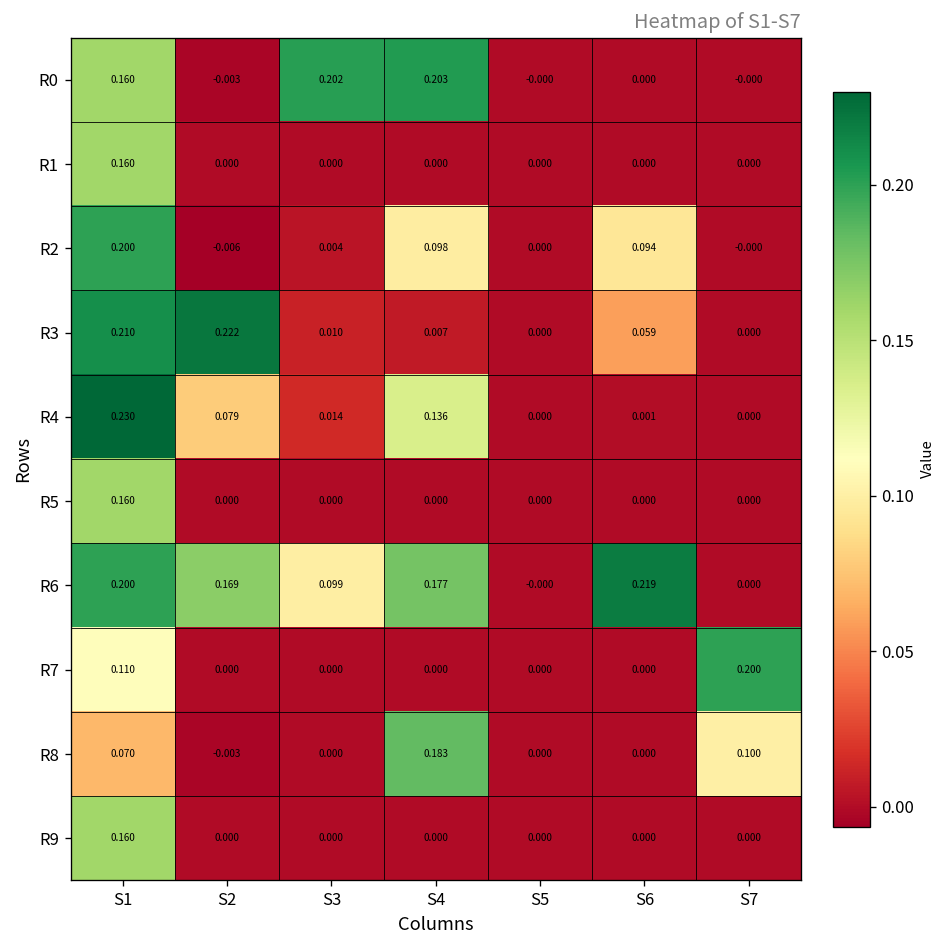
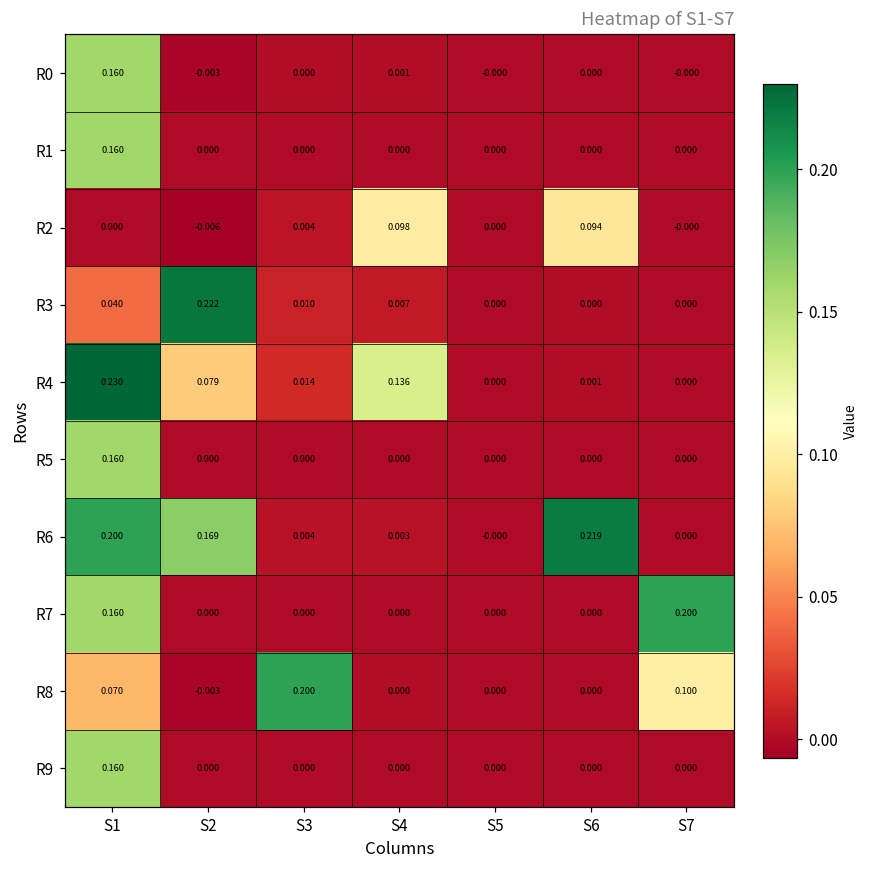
  {
    "R0": {
      "S1": 0.160,
      "S2": -0.003,
-     "S3": 0.202,
-     "S4": 0.203,
+     "S3": 0.000,
+     "S4": 0.001,
      "S5": -0.000,
      "S6": 0.000,
      "S7": -0.000
    },
    "R1": {
      "S1": 0.160,
      "S2": 0.000,
      "S3": 0.000,
      "S4": 0.000,
      "S5": 0.000,
      "S6": 0.000,
      "S7": 0.000
    },
    "R2": {
-     "S1": 0.200,
+     "S1": 0.000,
      "S2": -0.006,
      "S3": 0.004,
      "S4": 0.098,
      "S5": 0.000,
      "S6": 0.094,
      "S7": -0.000
    },
    "R3": {
-     "S1": 0.210,
+     "S1": 0.040,
      "S2": 0.222,
      "S3": 0.010,
      "S4": 0.007,
      "S5": 0.000,
-     "S6": 0.059,
+     "S6": 0.000,
      "S7": 0.000
    },
    "R4": {
      "S1": 0.230,
      "S2": 0.079,
      "S3": 0.014,
      "S4": 0.136,
      "S5": 0.000,
      "S6": 0.001,
      "S7": 0.000
    },
    "R5": {
      "S1": 0.160,
      "S2": 0.000,
      "S3": 0.000,
      "S4": 0.000,
      "S5": 0.000,
      "S6": 0.000,
      "S7": 0.000
    },
    "R6": {
      "S1": 0.200,
      "S2": 0.169,
-     "S3": 0.099,
-     "S4": 0.177,
+     "S3": 0.004,
+     "S4": 0.003,
      "S5": -0.000,
      "S6": 0.219,
      "S7": 0.000
    },
    "R7": {
-     "S1": 0.110,
+     "S1": 0.160,
      "S2": 0.000,
      "S3": 0.000,
      "S4": 0.000,
      "S5": 0.000,
      "S6": 0.000,
      "S7": 0.200
    },
    "R8": {
      "S1": 0.070,
      "S2": -0.003,
-     "S3": 0.000,
-     "S4": 0.183,
+     "S3": 0.200,
+     "S4": 0.000,
      "S5": 0.000,
      "S6": 0.000,
      "S7": 0.100
    },
    "R9": {
      "S1": 0.160,
      "S2": 0.000,
      "S3": 0.000,
      "S4": 0.000,
      "S5": 0.000,
      "S6": 0.000,
      "S7": 0.000
    }
  }
